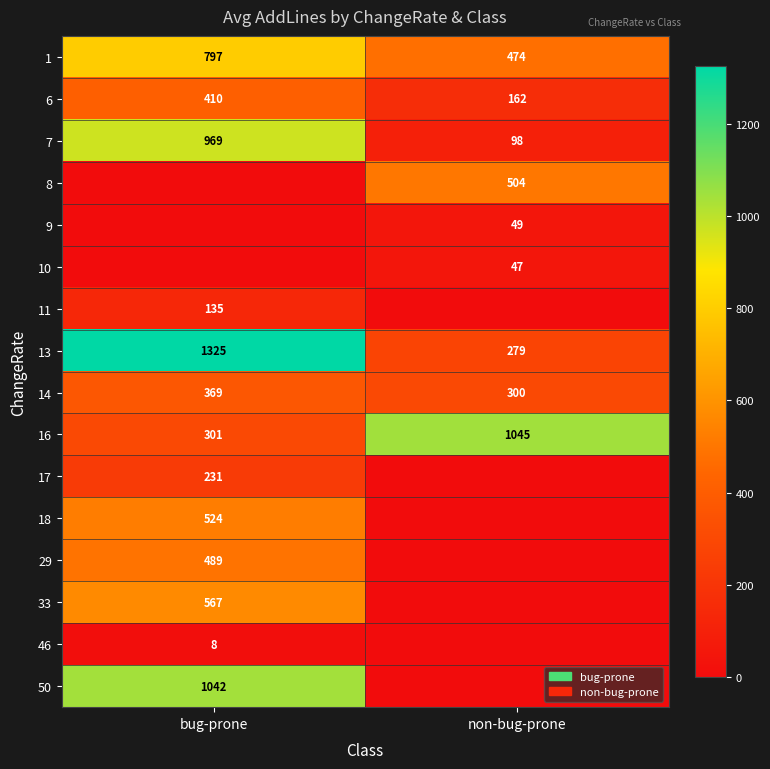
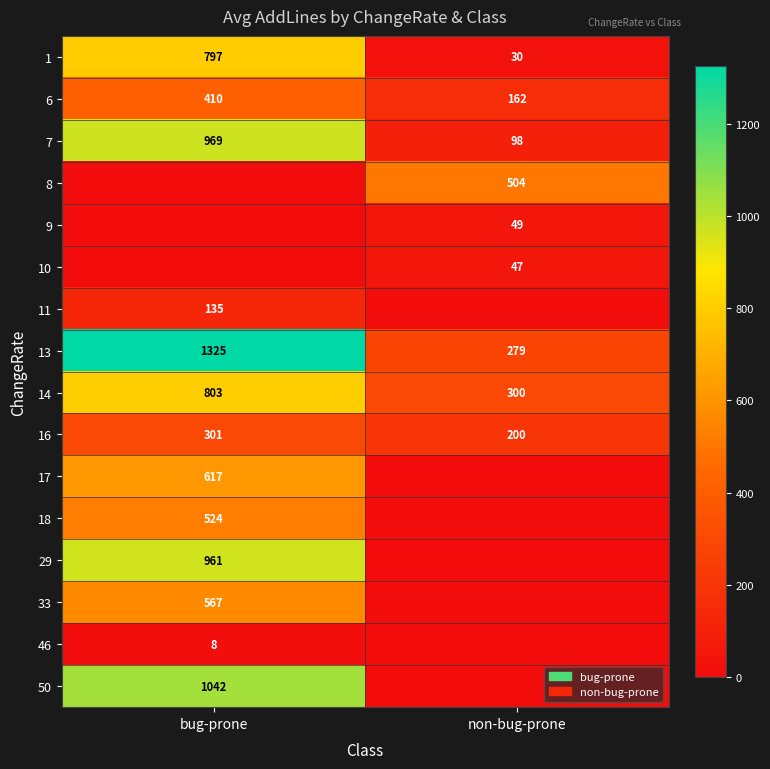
  {
    "1": {
      "bug-prone": 797,
-     "non-bug-prone": 474
+     "non-bug-prone": 30
    },
    "6": {
      "bug-prone": 410,
      "non-bug-prone": 162
    },
    "7": {
      "bug-prone": 969,
      "non-bug-prone": 98
    },
    "8": {
      "non-bug-prone": 504
    },
    "9": {
      "non-bug-prone": 49
    },
    "10": {
      "non-bug-prone": 47
    },
    "11": {
      "bug-prone": 135
    },
    "13": {
      "bug-prone": 1325,
      "non-bug-prone": 279
    },
    "14": {
-     "bug-prone": 369,
+     "bug-prone": 803,
      "non-bug-prone": 300
    },
    "16": {
      "bug-prone": 301,
-     "non-bug-prone": 1045
+     "non-bug-prone": 200
    },
    "17": {
-     "bug-prone": 231
+     "bug-prone": 617
    },
    "18": {
      "bug-prone": 524
    },
    "29": {
-     "bug-prone": 489
+     "bug-prone": 961
    },
    "33": {
      "bug-prone": 567
    },
    "46": {
      "bug-prone": 8
    },
    "50": {
      "bug-prone": 1042
    }
  }
